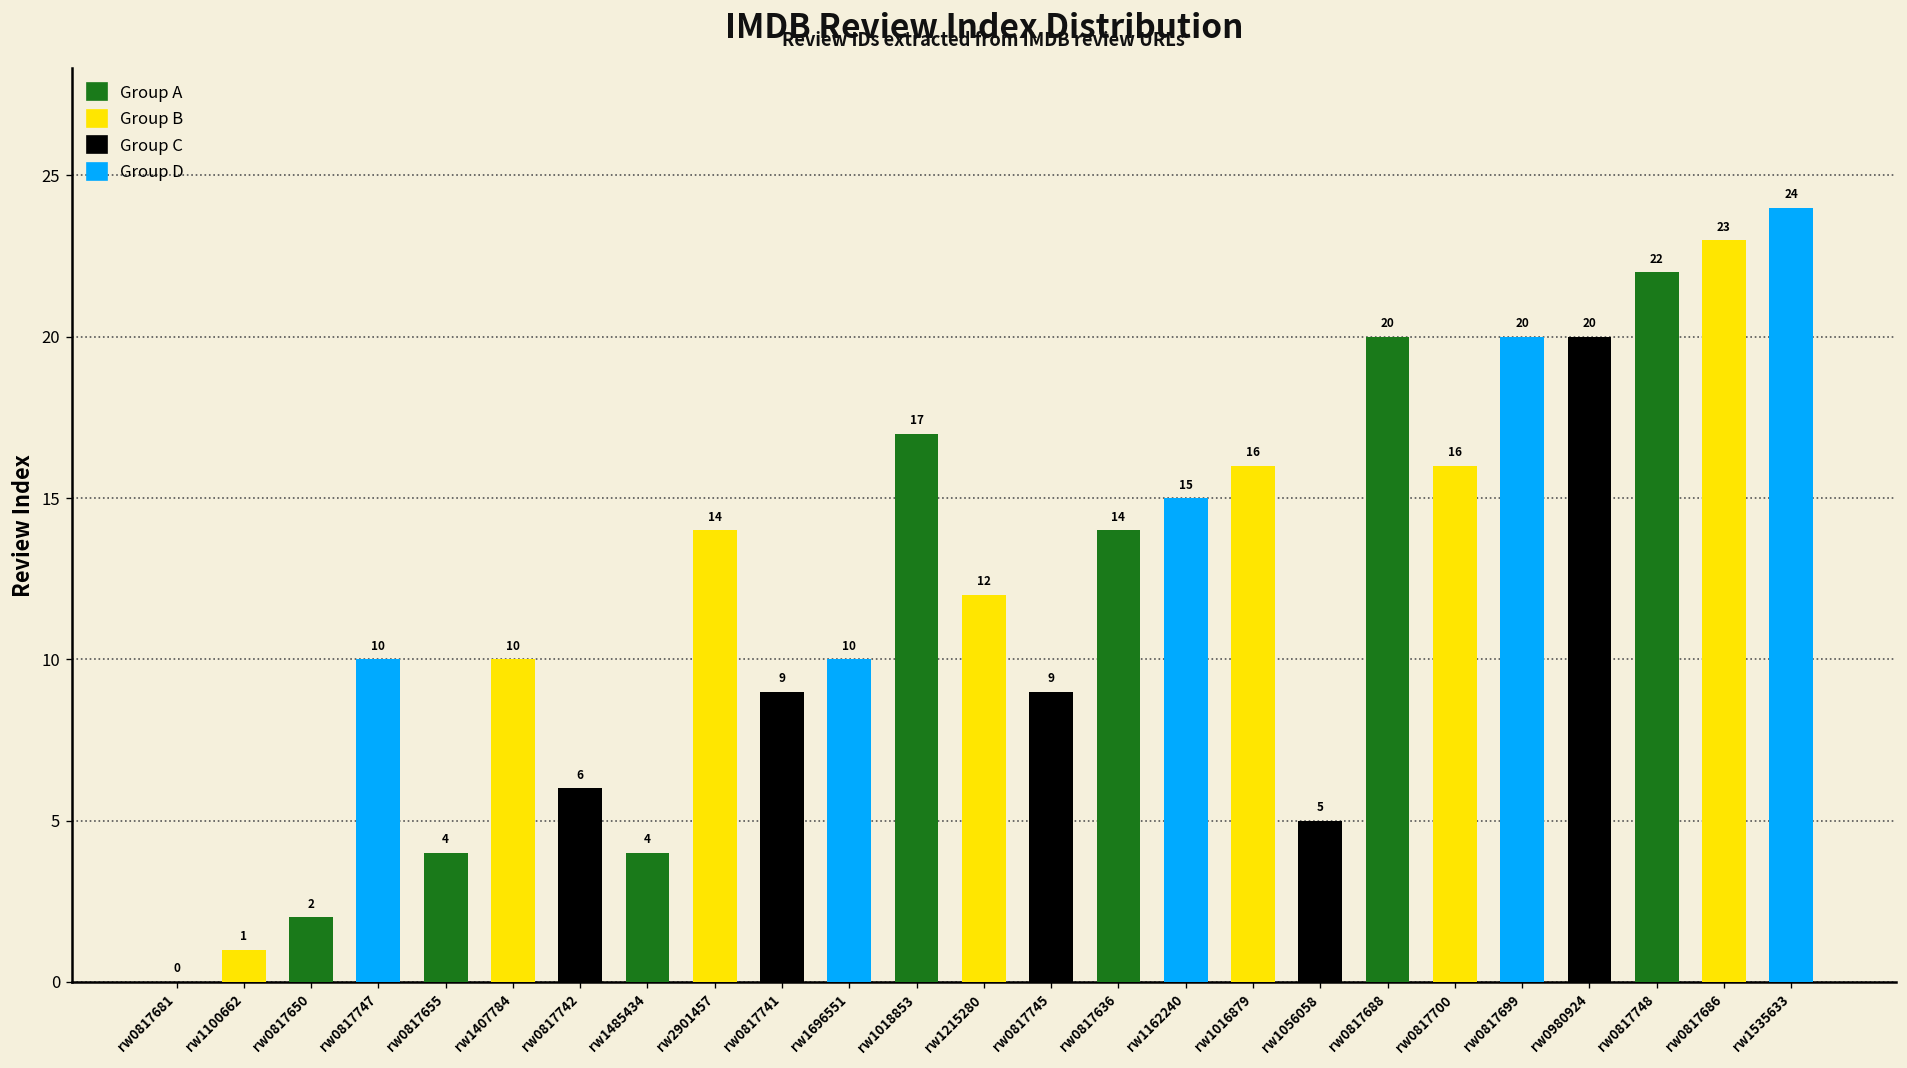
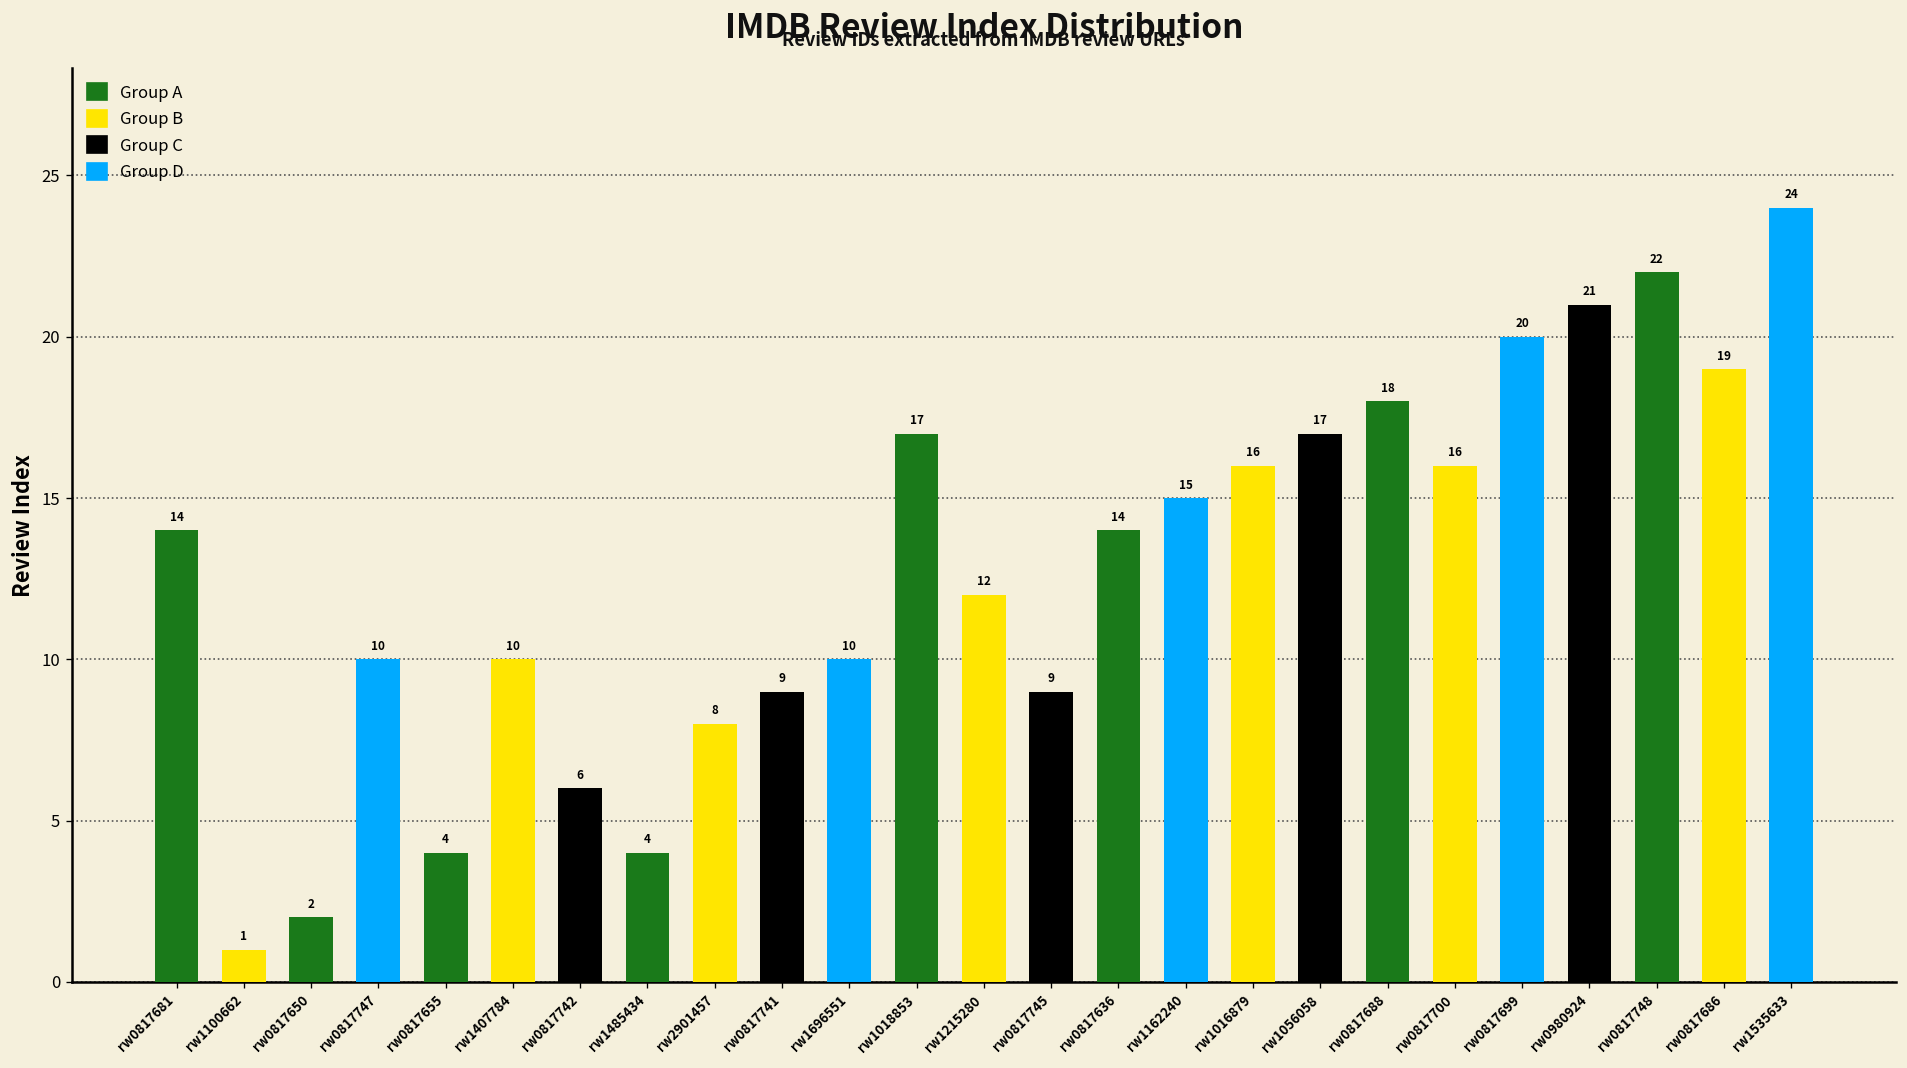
  {
-   "rw0817681": 0,
+   "rw0817681": 14,
    "rw1100662": 1,
    "rw0817650": 2,
    "rw0817747": 10,
    "rw0817655": 4,
    "rw1407784": 10,
    "rw0817742": 6,
    "rw1485434": 4,
-   "rw2901457": 14,
+   "rw2901457": 8,
    "rw0817741": 9,
    "rw1696551": 10,
    "rw1018853": 17,
    "rw1215280": 12,
    "rw0817745": 9,
    "rw0817636": 14,
    "rw1162240": 15,
    "rw1016879": 16,
-   "rw1056058": 5,
-   "rw0817688": 20,
+   "rw1056058": 17,
+   "rw0817688": 18,
    "rw0817700": 16,
    "rw0817699": 20,
-   "rw0980924": 20,
+   "rw0980924": 21,
    "rw0817748": 22,
-   "rw0817686": 23,
+   "rw0817686": 19,
    "rw1535633": 24
  }
